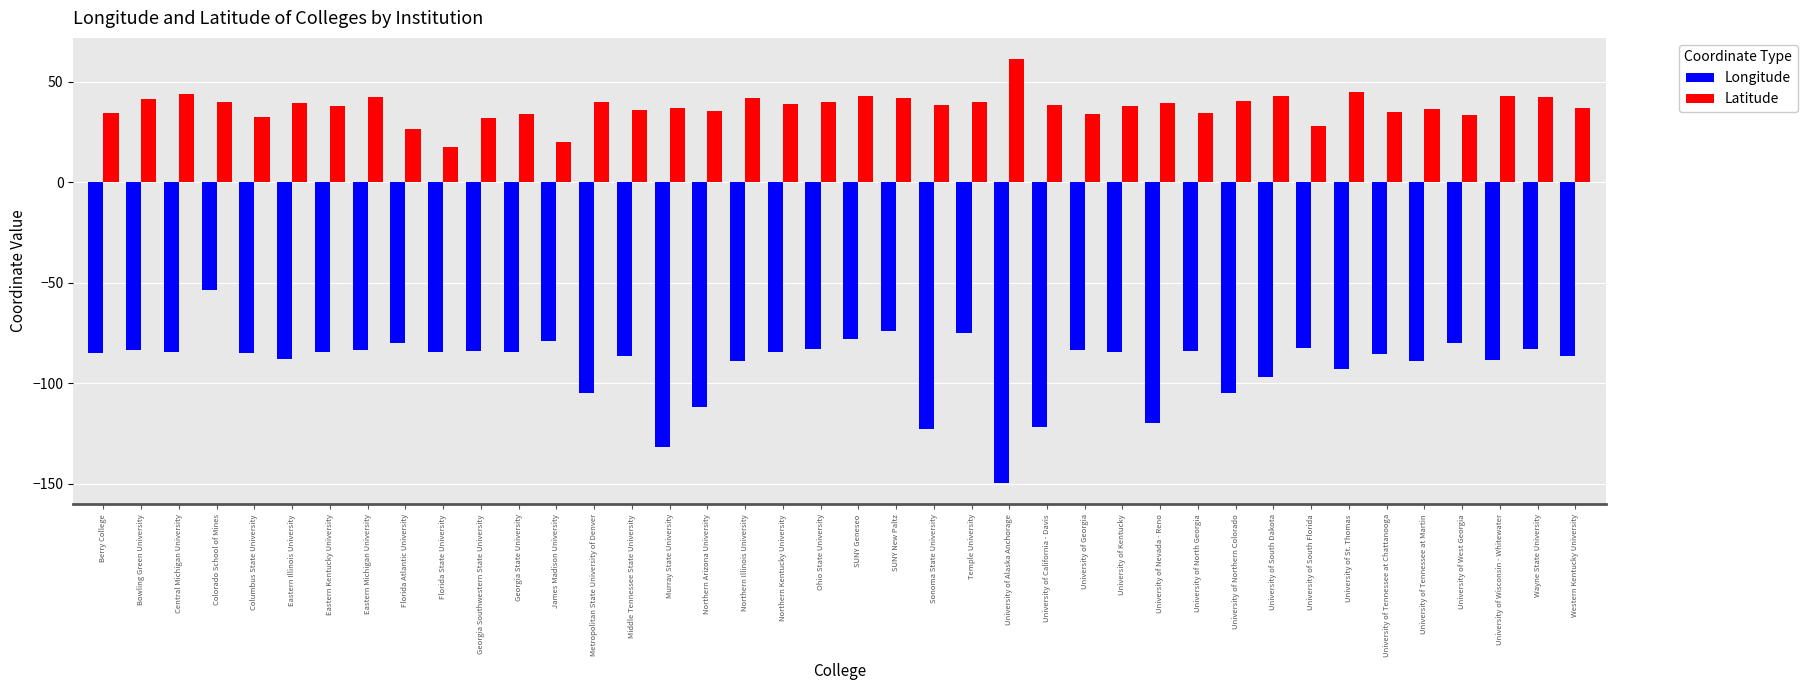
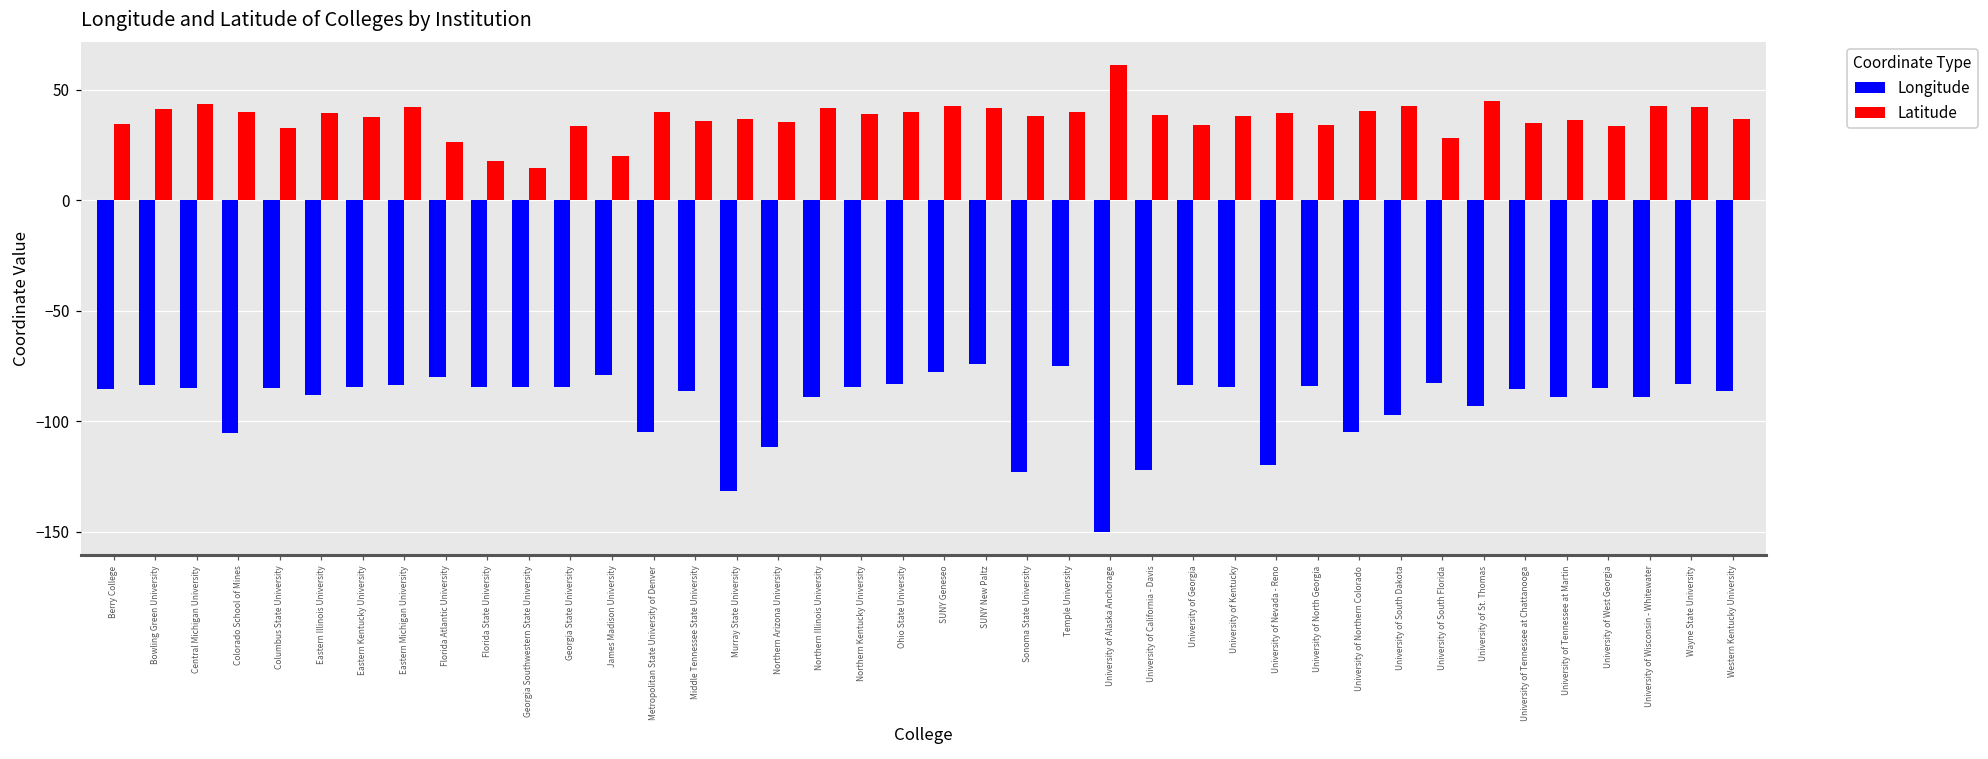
  {
    "Longitude": {
      "Berry College": -85,
      "Bowling Green University": -84,
      "Central Michigan University": -85,
-     "Colorado School of Mines": -54,
+     "Colorado School of Mines": -105,
      "Columbus State University": -85,
      "Eastern Illinois University": -88,
      "Eastern Kentucky University": -84,
      "Eastern Michigan University": -84,
      "Florida Atlantic University": -80,
      "Florida State University": -84,
      "Georgia Southwestern State University": -84,
      "Georgia State University": -84,
      "James Madison University": -79,
      "Metropolitan State University of Denver": -105,
      "Middle Tennessee State University": -86,
      "Murray State University": -132,
      "Northern Arizona University": -112,
      "Northern Illinois University": -89,
      "Northern Kentucky University": -84,
      "Ohio State University": -83,
      "SUNY Geneseo": -78,
      "SUNY New Paltz": -74,
      "Sonoma State University": -123,
      "Temple University": -75,
      "University of Alaska Anchorage": -150,
      "University of California - Davis": -122,
      "University of Georgia": -83,
      "University of Kentucky": -85,
      "University of Nevada - Reno": -120,
      "University of North Georgia": -84,
      "University of Northern Colorado": -105,
      "University of South Dakota": -97,
      "University of South Florida": -82,
      "University of St. Thomas": -93,
      "University of Tennessee at Chattanooga": -85,
      "University of Tennessee at Martin": -89,
-     "University of West Georgia": -80,
+     "University of West Georgia": -85,
      "University of Wisconsin - Whitewater": -89,
      "Wayne State University": -83,
      "Western Kentucky University": -86
    },
    "Latitude": {
      "Berry College": 34,
      "Bowling Green University": 41,
      "Central Michigan University": 44,
      "Colorado School of Mines": 40,
      "Columbus State University": 33,
      "Eastern Illinois University": 39,
      "Eastern Kentucky University": 38,
      "Eastern Michigan University": 42,
      "Florida Atlantic University": 26,
      "Florida State University": 18,
-     "Georgia Southwestern State University": 32,
+     "Georgia Southwestern State University": 15,
      "Georgia State University": 34,
      "James Madison University": 20,
      "Metropolitan State University of Denver": 40,
      "Middle Tennessee State University": 36,
      "Murray State University": 37,
      "Northern Arizona University": 35,
      "Northern Illinois University": 42,
      "Northern Kentucky University": 39,
      "Ohio State University": 40,
      "SUNY Geneseo": 43,
      "SUNY New Paltz": 42,
      "Sonoma State University": 38,
      "Temple University": 40,
      "University of Alaska Anchorage": 61,
      "University of California - Davis": 39,
      "University of Georgia": 34,
      "University of Kentucky": 38,
      "University of Nevada - Reno": 40,
      "University of North Georgia": 34,
      "University of Northern Colorado": 40,
      "University of South Dakota": 43,
      "University of South Florida": 28,
      "University of St. Thomas": 45,
      "University of Tennessee at Chattanooga": 35,
      "University of Tennessee at Martin": 36,
      "University of West Georgia": 34,
      "University of Wisconsin - Whitewater": 43,
      "Wayne State University": 42,
      "Western Kentucky University": 37
    }
  }
